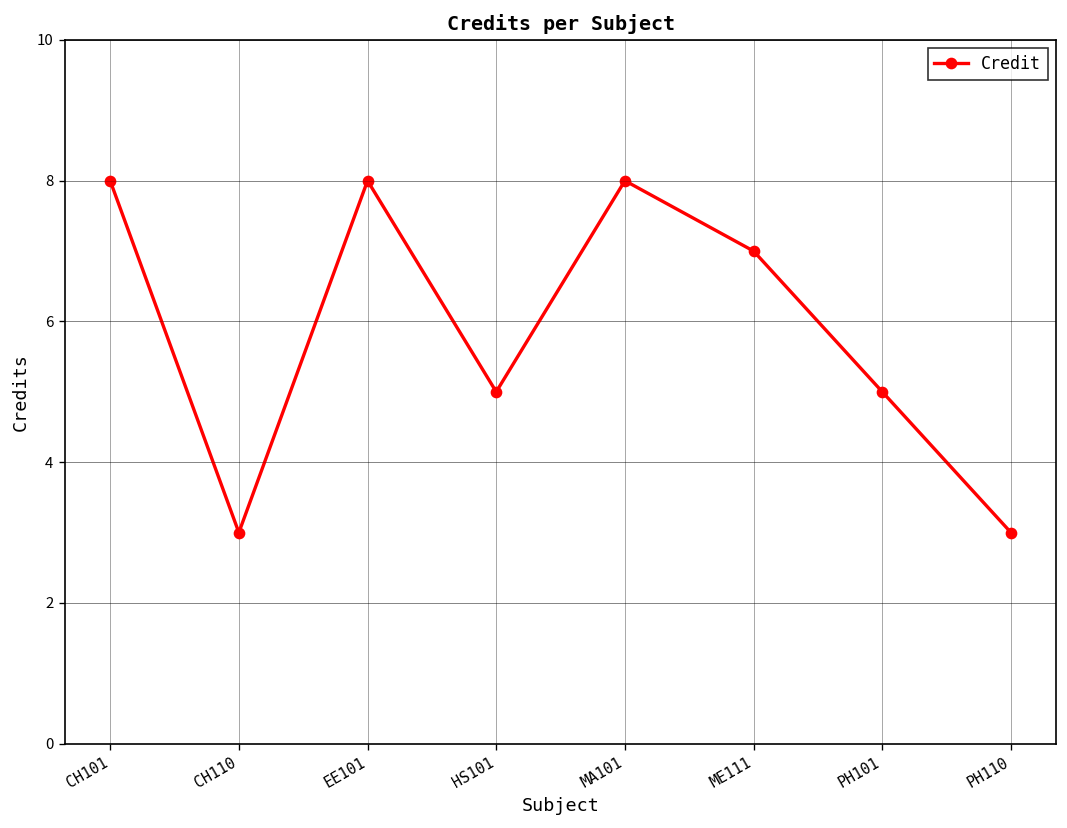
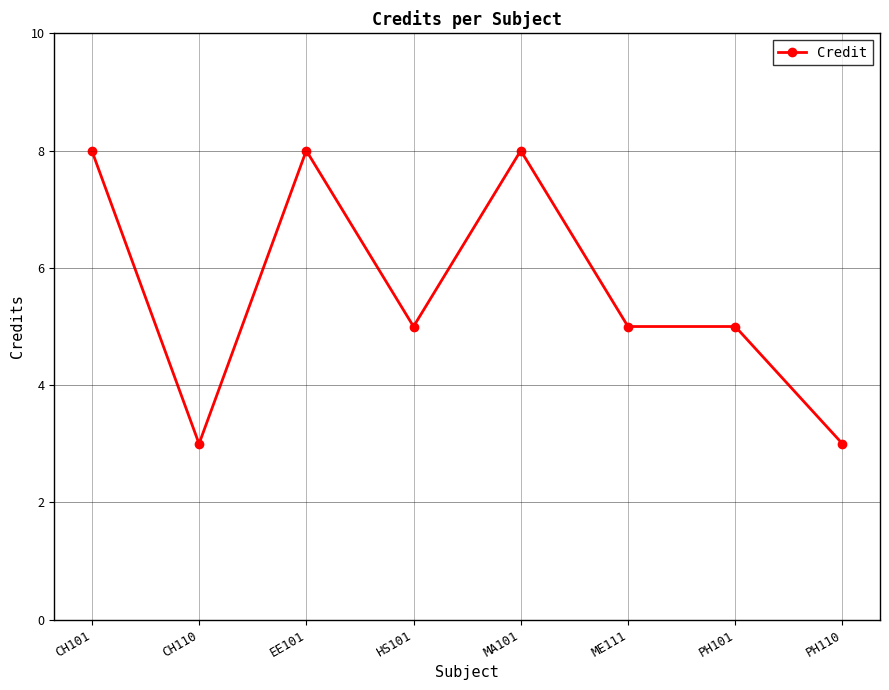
  {
    "CH101": 8,
    "CH110": 3,
    "EE101": 8,
    "HS101": 5,
    "MA101": 8,
-   "ME111": 7,
+   "ME111": 5,
    "PH101": 5,
    "PH110": 3
  }
